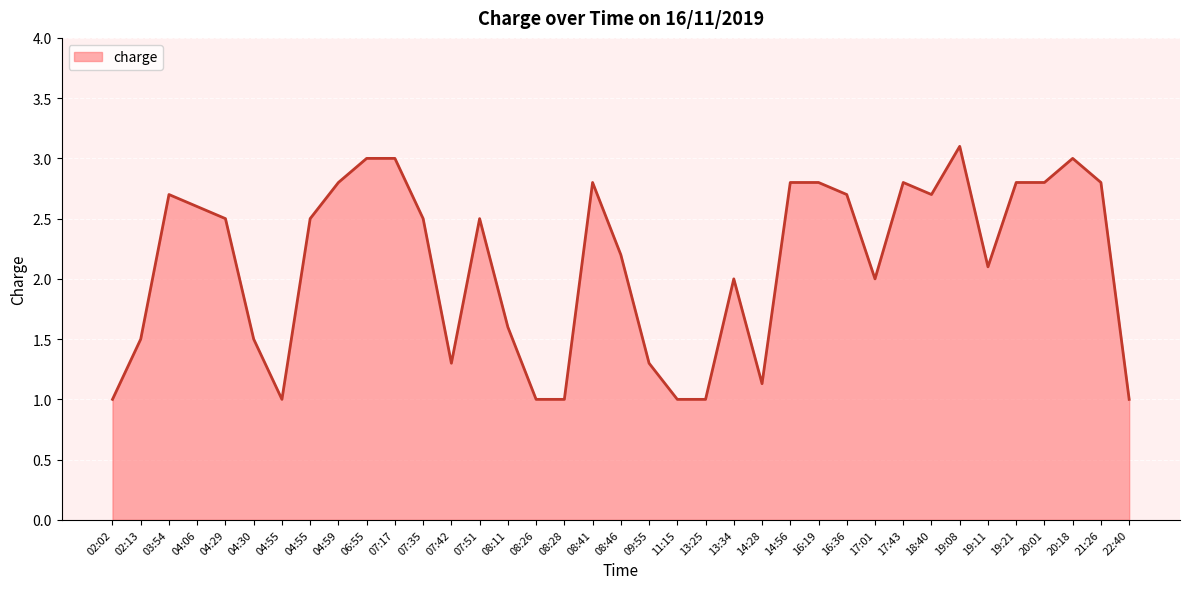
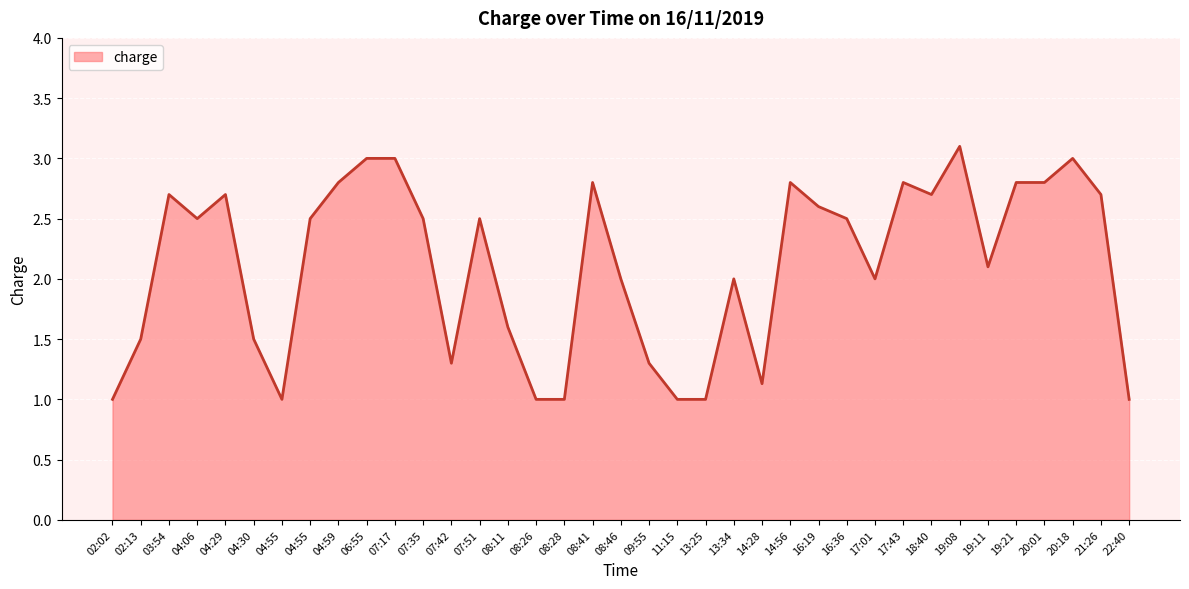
  {
    "02:02": 1.0,
    "02:13": 1.5,
    "03:54": 2.7,
-   "04:06": 2.6,
-   "04:29": 2.5,
+   "04:06": 2.5,
+   "04:29": 2.7,
    "04:30": 1.5,
    "04:59": 2.8,
    "06:55": 3.0,
    "07:17": 3.0,
    "07:35": 2.5,
    "07:42": 1.3,
    "07:51": 2.5,
    "08:11": 1.6,
    "08:26": 1.0,
    "08:28": 1.0,
    "08:41": 2.8,
-   "08:46": 2.2,
+   "08:46": 2.0,
    "09:55": 1.3,
    "11:15": 1.0,
    "13:25": 1.0,
    "13:34": 2.0,
    "14:28": 1.13,
    "14:56": 2.8,
-   "16:19": 2.8,
-   "16:36": 2.7,
+   "16:19": 2.6,
+   "16:36": 2.5,
    "17:01": 2.0,
    "17:43": 2.8,
    "18:40": 2.7,
    "19:08": 3.1,
    "19:11": 2.1,
    "19:21": 2.8,
    "20:01": 2.8,
    "20:18": 3.0,
-   "21:26": 2.8,
+   "21:26": 2.7,
    "22:40": 1.0
  }
